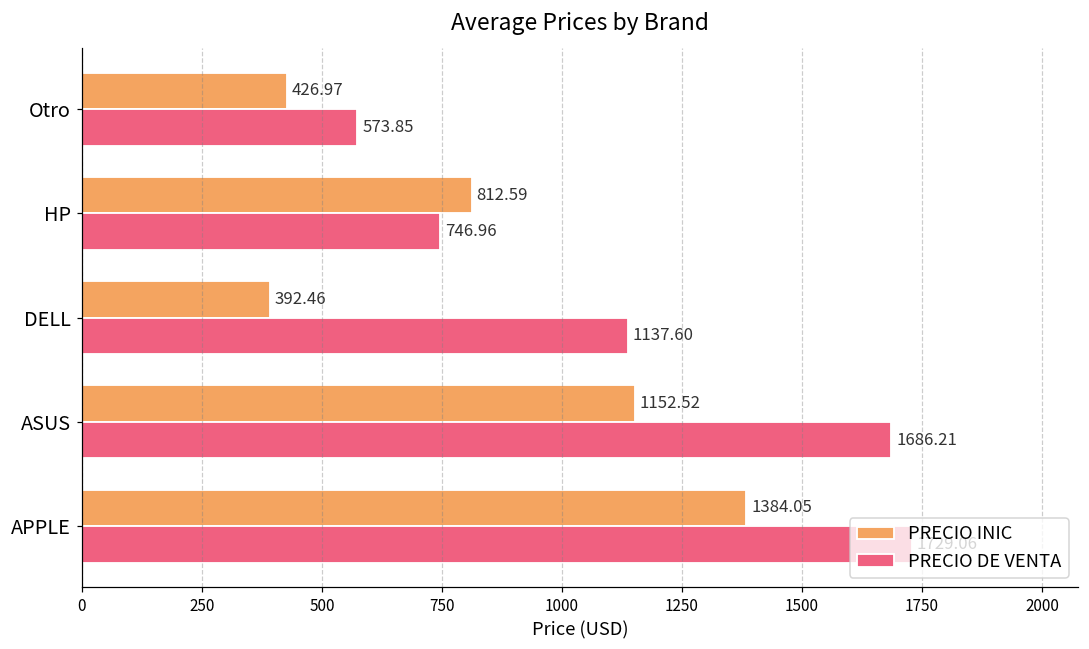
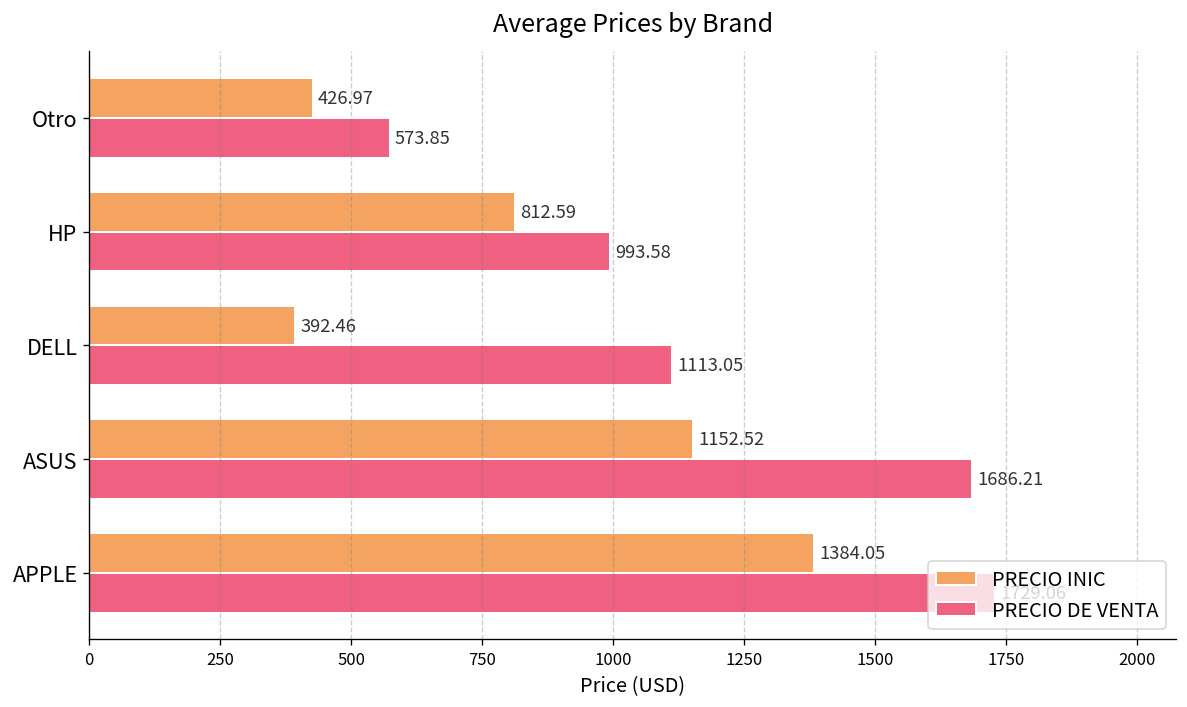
  {
    "PRECIO INIC": {
      "Otro": 426.97,
      "HP": 812.59,
      "DELL": 392.46,
      "ASUS": 1152.52,
      "APPLE": 1384.05
    },
    "PRECIO DE VENTA": {
      "Otro": 573.85,
-     "HP": 746.96,
-     "DELL": 1137.60,
+     "HP": 993.58,
+     "DELL": 1113.05,
      "ASUS": 1686.21
    }
  }
